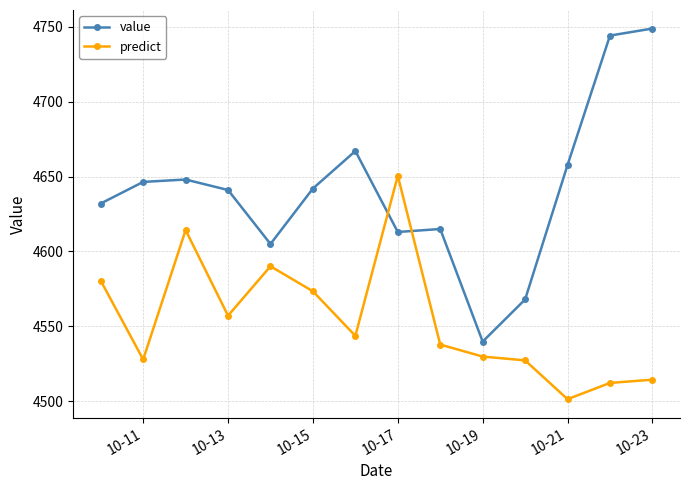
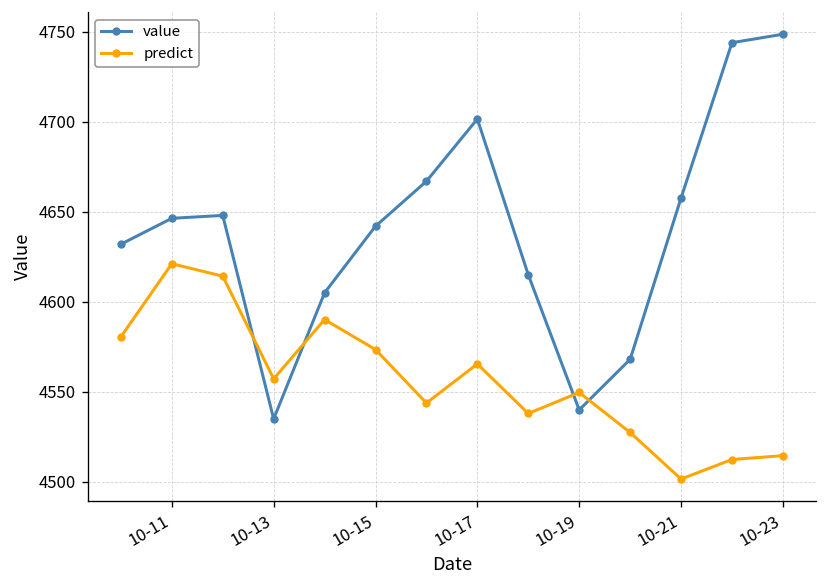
  {
    "value": {
      "10-11": 4646,
-     "10-13": 4641,
+     "10-13": 4535,
      "10-15": 4642,
-     "10-17": 4613,
+     "10-17": 4702,
      "10-19": 4540,
      "10-21": 4658,
      "10-23": 4749
    },
    "predict": {
-     "10-11": 4528,
+     "10-11": 4621,
      "10-13": 4557,
      "10-15": 4573,
-     "10-17": 4651,
-     "10-19": 4530,
+     "10-17": 4565,
+     "10-19": 4550,
      "10-21": 4501,
      "10-23": 4514
    }
  }
